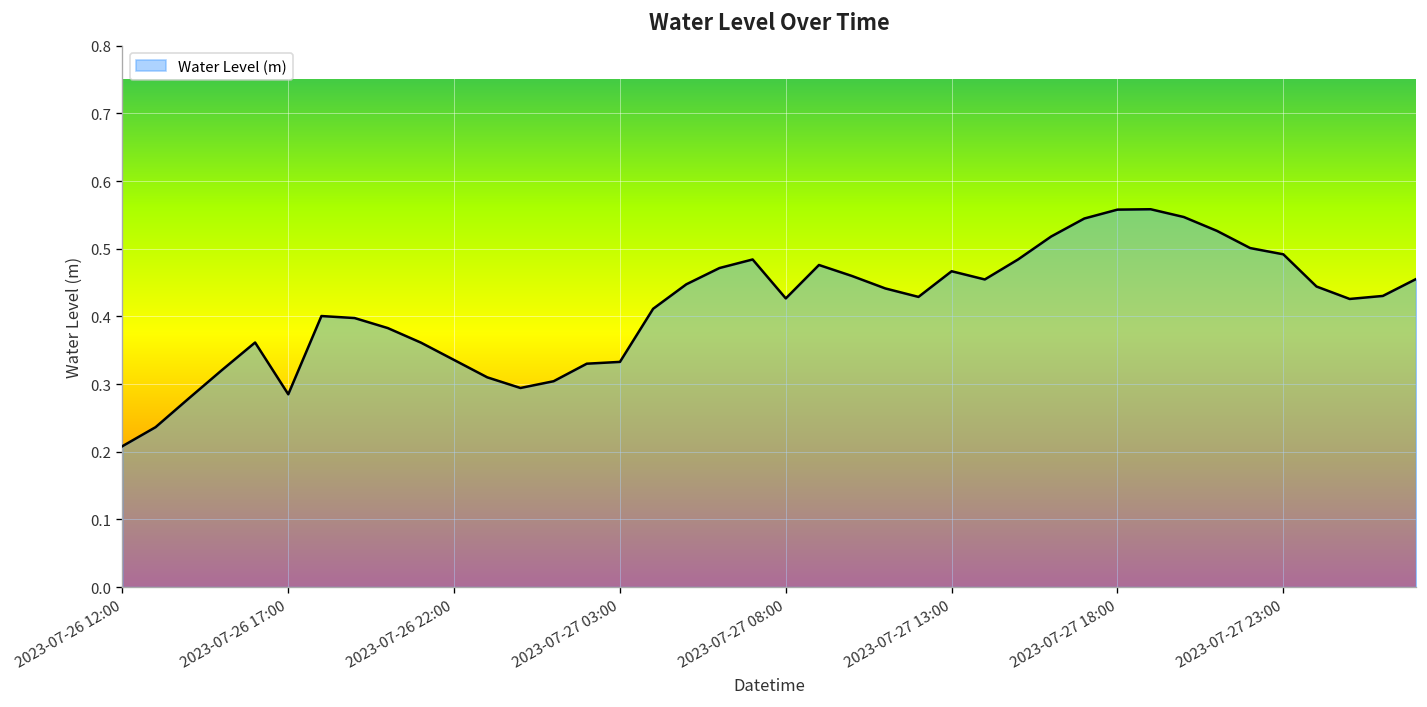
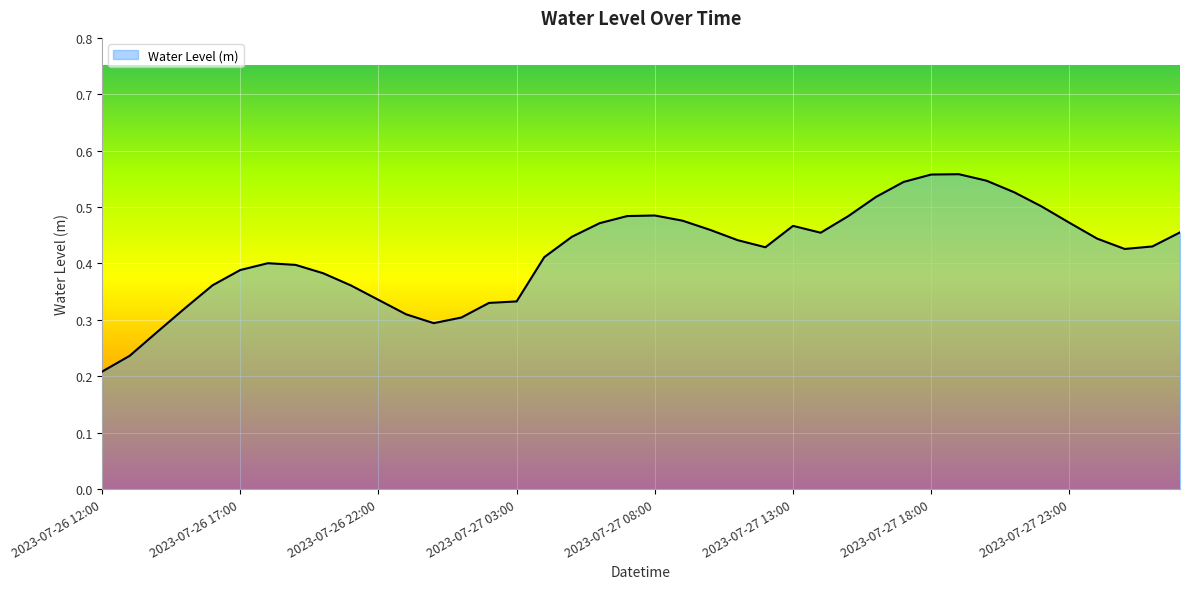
  {
    "2023-07-26 12:00": 0.21,
-   "2023-07-26 17:00": 0.28,
+   "2023-07-26 17:00": 0.39,
    "2023-07-26 22:00": 0.34,
    "2023-07-27 03:00": 0.33,
-   "2023-07-27 08:00": 0.43,
+   "2023-07-27 08:00": 0.49,
    "2023-07-27 13:00": 0.47,
    "2023-07-27 18:00": 0.56,
-   "2023-07-27 23:00": 0.49
+   "2023-07-27 23:00": 0.47
  }
